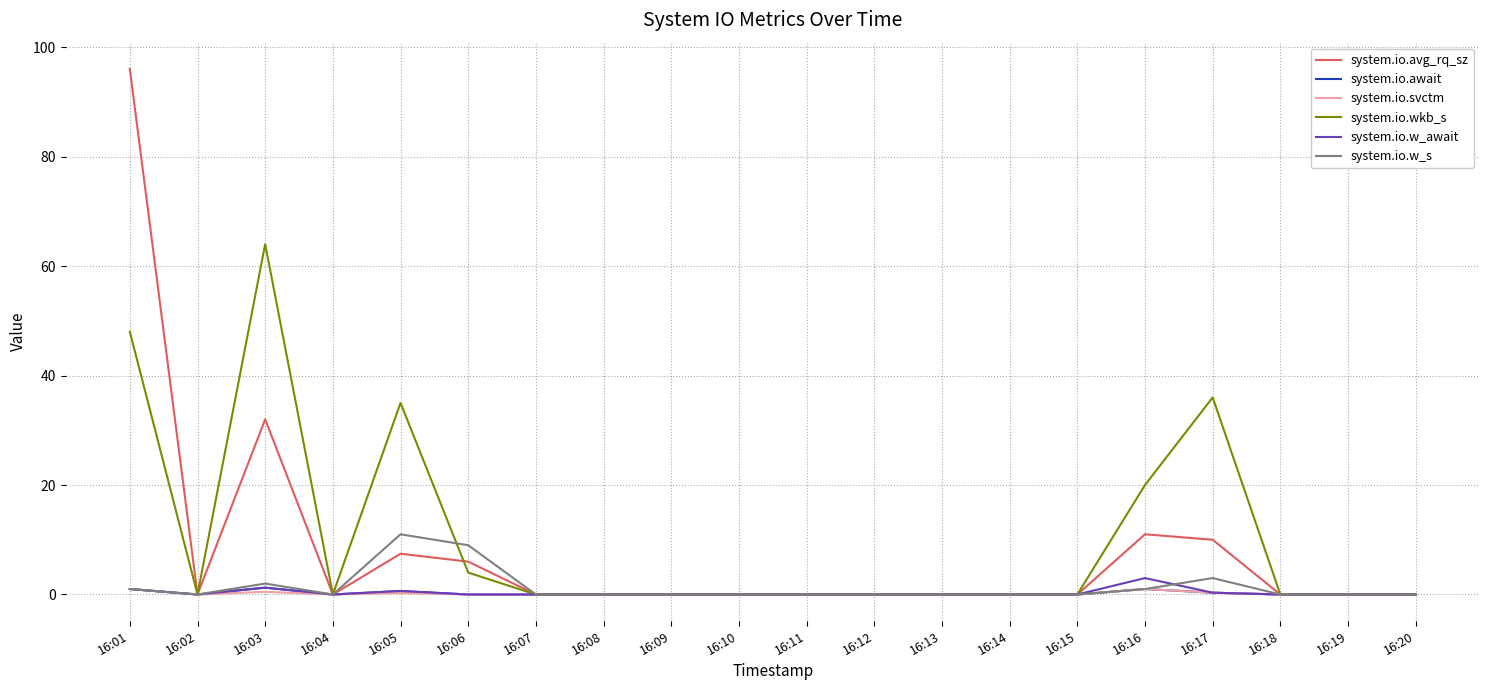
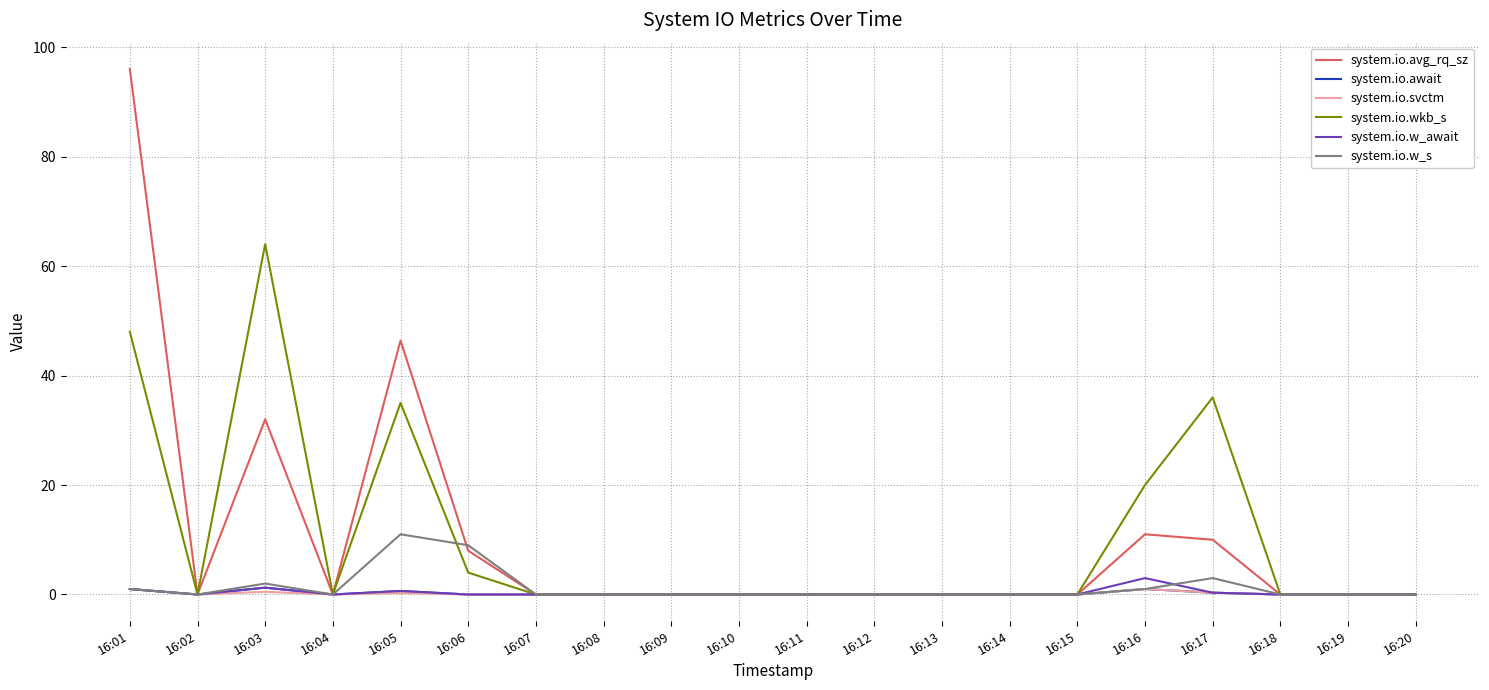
  {
    "system.io.avg_rq_sz": {
      "16:01": 96,
      "16:03": 32,
-     "16:05": 7,
-     "16:06": 6,
+     "16:05": 46,
+     "16:06": 8,
      "16:16": 11,
      "16:17": 10
    },
    "system.io.svctm": {
      "16:03": 1
    },
    "system.io.wkb_s": {
      "16:01": 48,
      "16:03": 64,
      "16:05": 35,
      "16:06": 4,
      "16:16": 20,
      "16:17": 36
    },
    "system.io.w_await": {
      "16:16": 3
    },
    "system.io.w_s": {
      "16:03": 2,
      "16:05": 11,
      "16:06": 9,
      "16:17": 3
    }
  }
